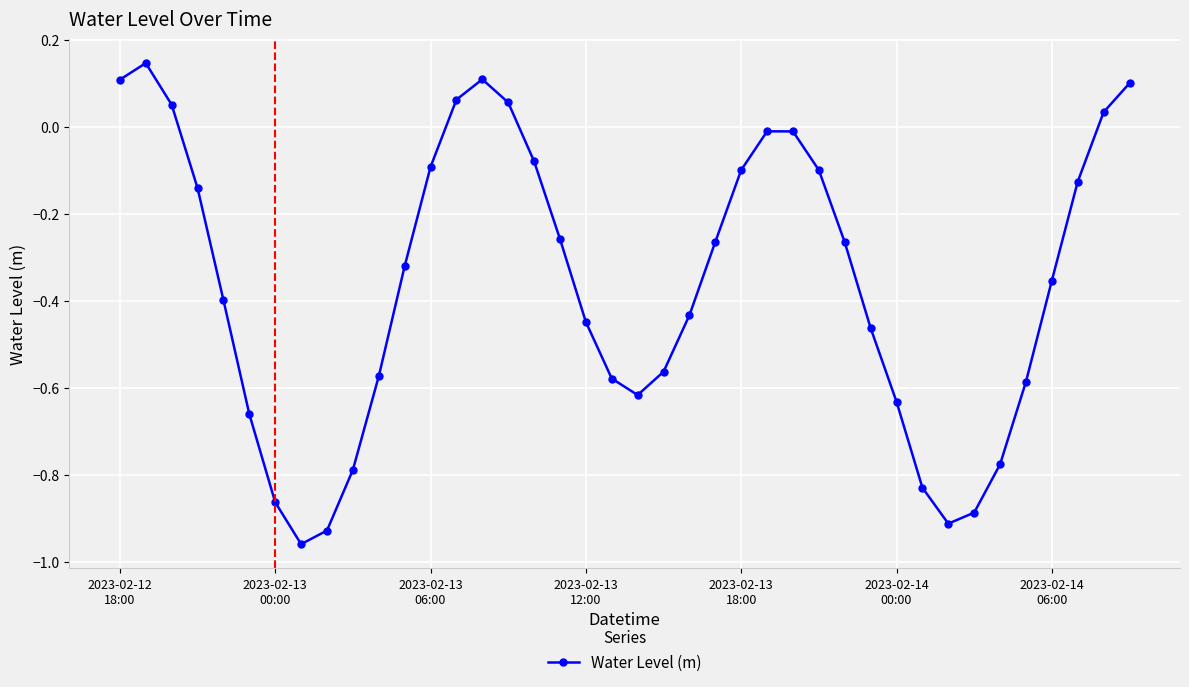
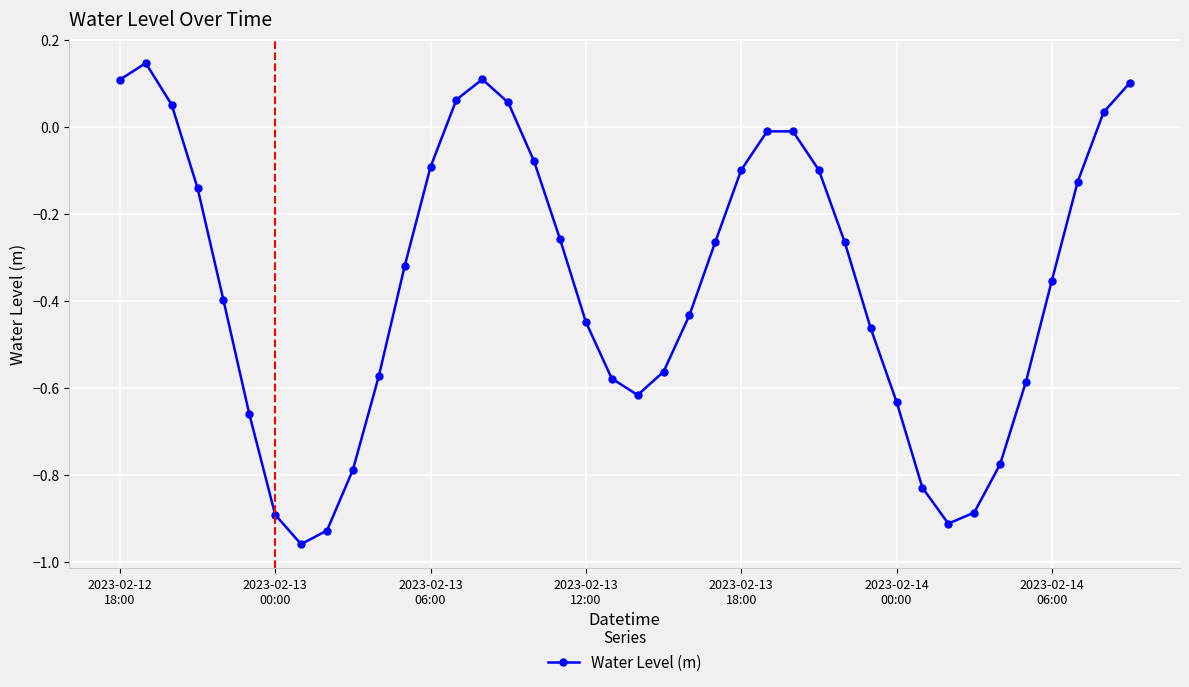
  {
    "2023-02-12 18:00": 0.11,
-   "2023-02-13 00:00": -0.86,
+   "2023-02-13 00:00": -0.89,
    "2023-02-13 06:00": -0.09,
    "2023-02-13 12:00": -0.45,
    "2023-02-13 18:00": -0.10,
    "2023-02-14 00:00": -0.63,
    "2023-02-14 06:00": -0.35
  }
